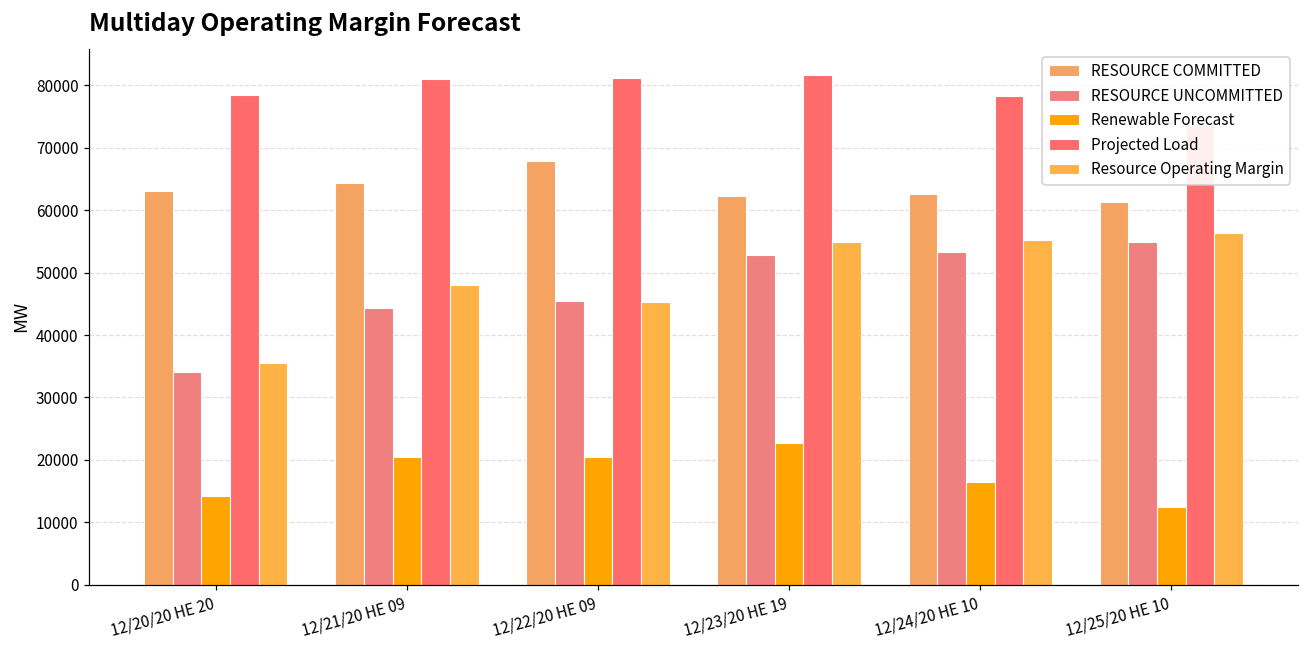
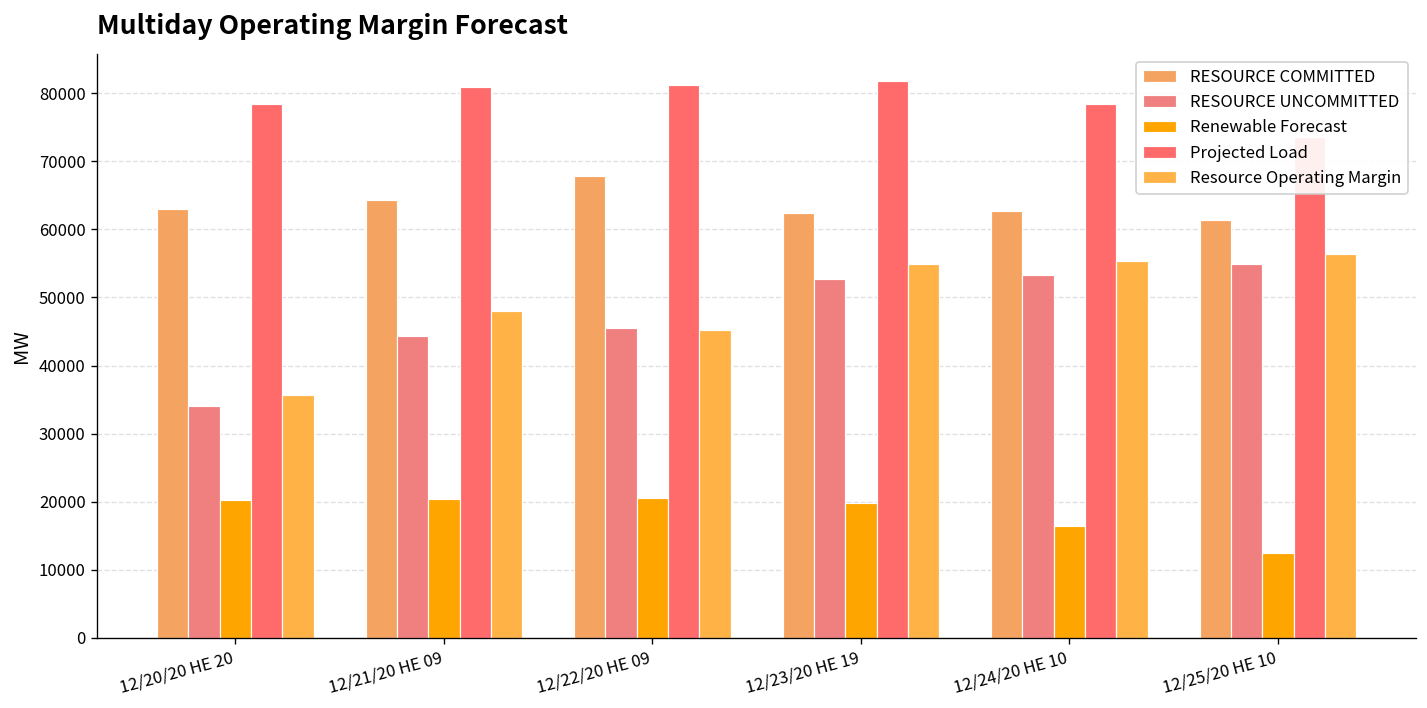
  {
    "Renewable Forecast": {
-     "12/20/20 HE 20": 14000,
+     "12/20/20 HE 20": 20000,
      "12/21/20 HE 09": 20000,
      "12/22/20 HE 09": 20000,
-     "12/23/20 HE 19": 23000,
+     "12/23/20 HE 19": 20000,
      "12/24/20 HE 10": 16000,
      "12/25/20 HE 10": 12000
    }
  }
